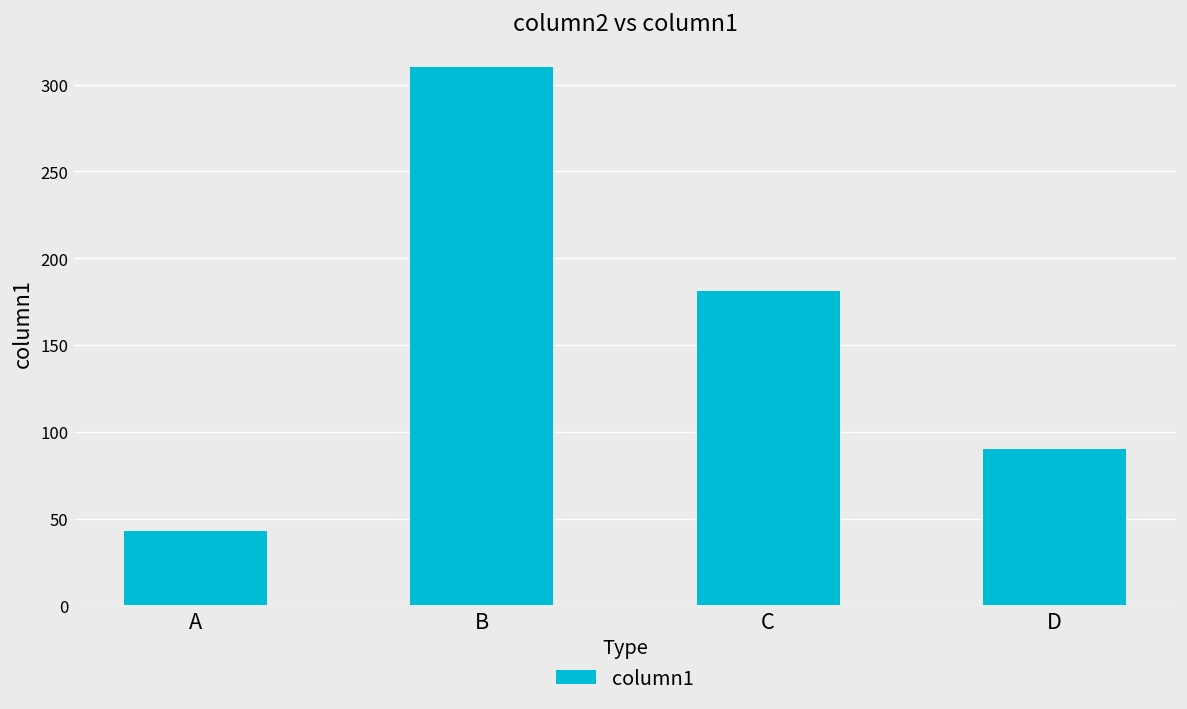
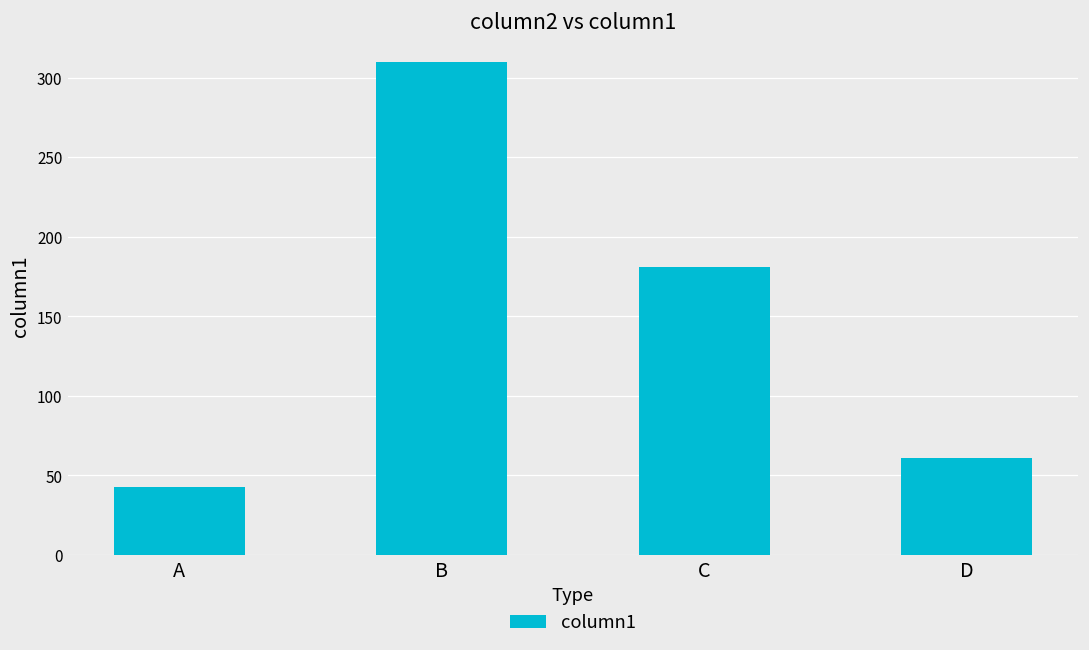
  {
    "A": 43,
    "B": 310,
    "C": 181,
-   "D": 90
+   "D": 61
  }
